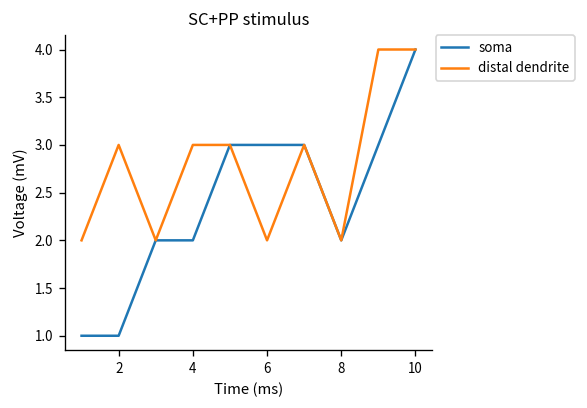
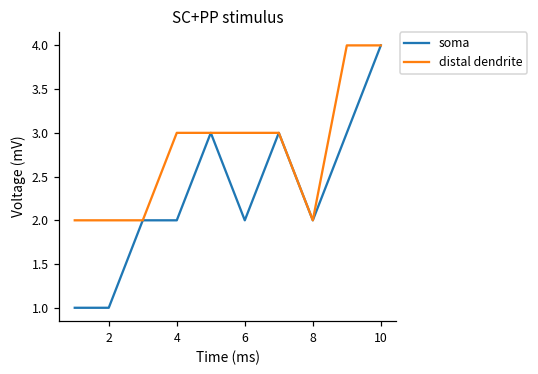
  {
    "soma": {
      "2": 1,
      "4": 2,
-     "6": 3
+     "6": 2
    },
    "distal dendrite": {
-     "2": 3,
+     "2": 2,
      "4": 3,
-     "6": 2
+     "6": 3
    }
  }
